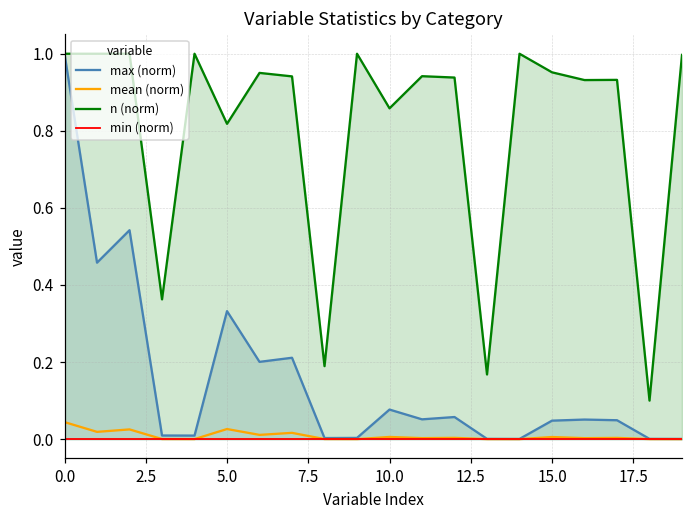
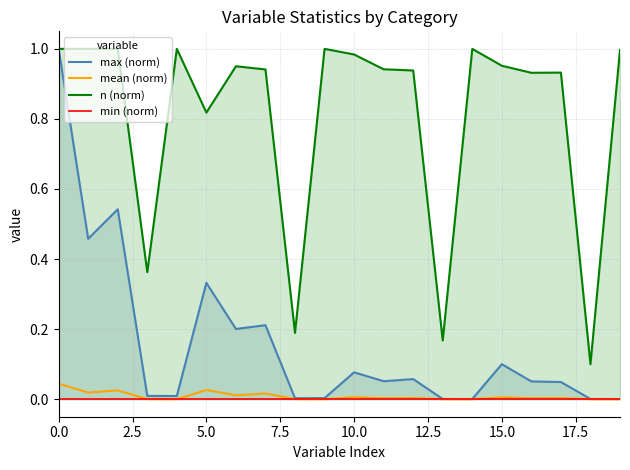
  {
    "max (norm)": {
      "5.0": 0.33,
      "10.0": 0.08,
-     "15.0": 0.05
+     "15.0": 0.10
    },
    "mean (norm)": {
      "0.0": 0.04,
      "5.0": 0.03
    },
    "n (norm)": {
      "5.0": 0.82,
-     "10.0": 0.86,
+     "10.0": 0.98,
      "15.0": 0.95
    },
    "min (norm)": {
      "0.0": 0.00,
      "5.0": 0.00
    }
  }
